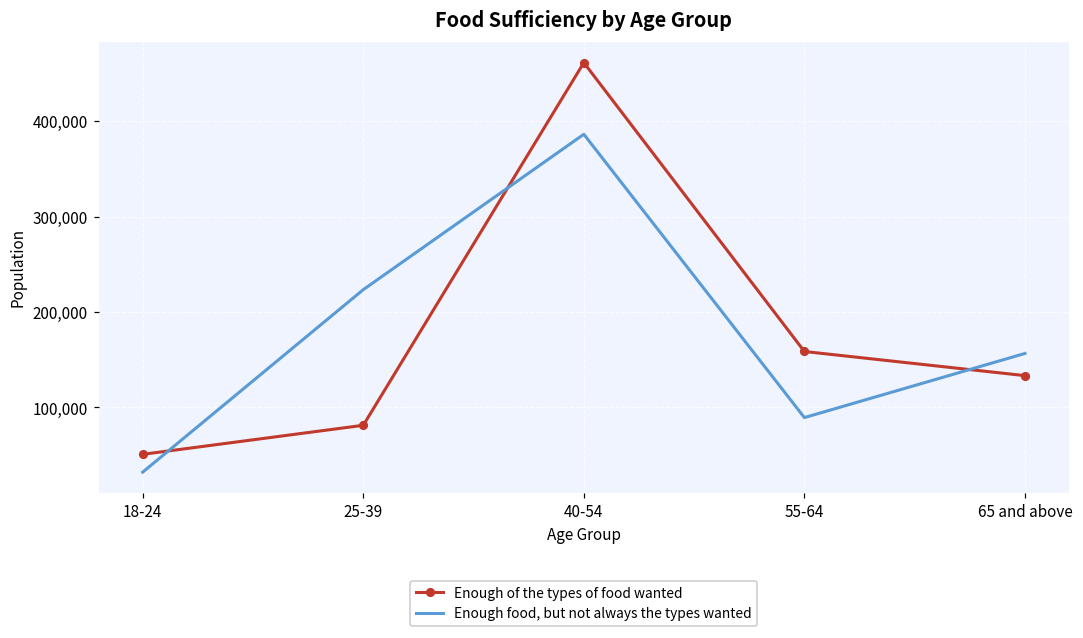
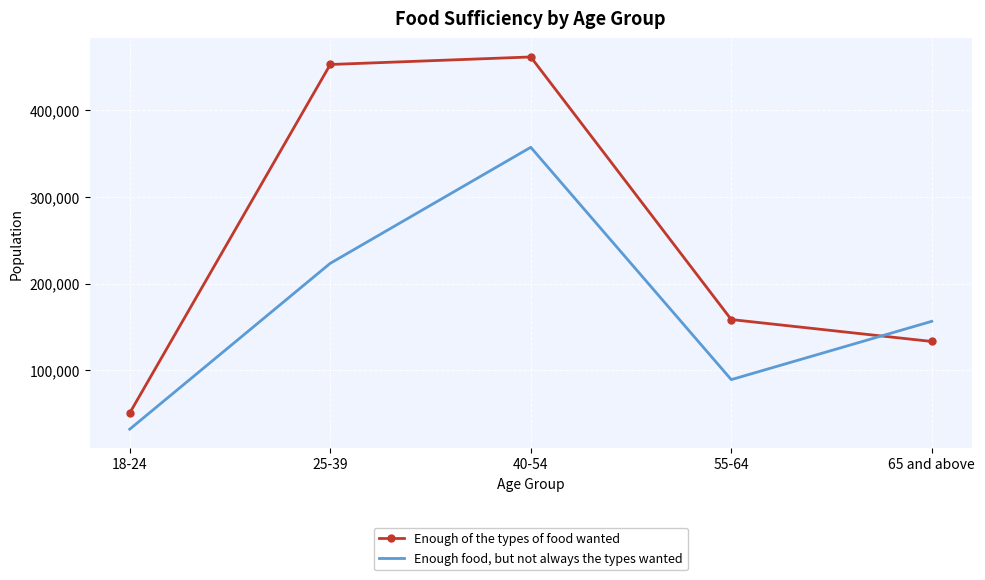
  {
    "Enough of the types of food wanted": {
      "18-24": "50,000",
-     "25-39": "80,000",
+     "25-39": "450,000",
      "40-54": "460,000",
      "55-64": "160,000",
      "65 and above": "130,000"
    },
    "Enough food, but not always the types wanted": {
      "18-24": "30,000",
      "25-39": "220,000",
-     "40-54": "390,000",
+     "40-54": "360,000",
      "55-64": "90,000",
      "65 and above": "160,000"
    }
  }
